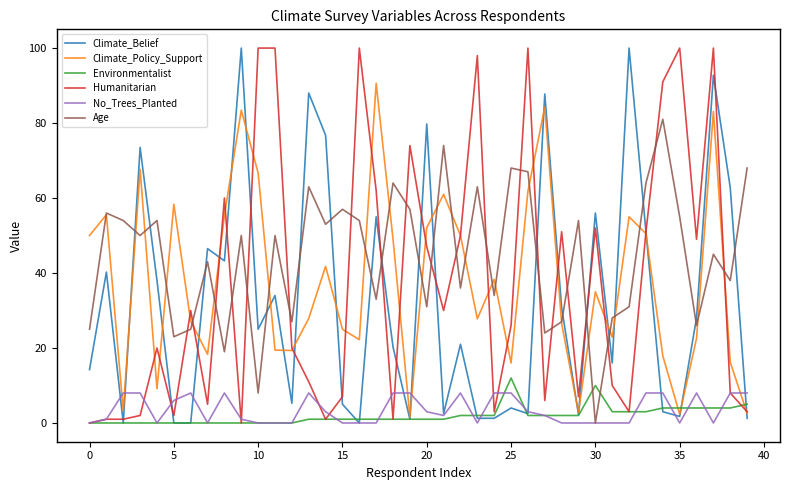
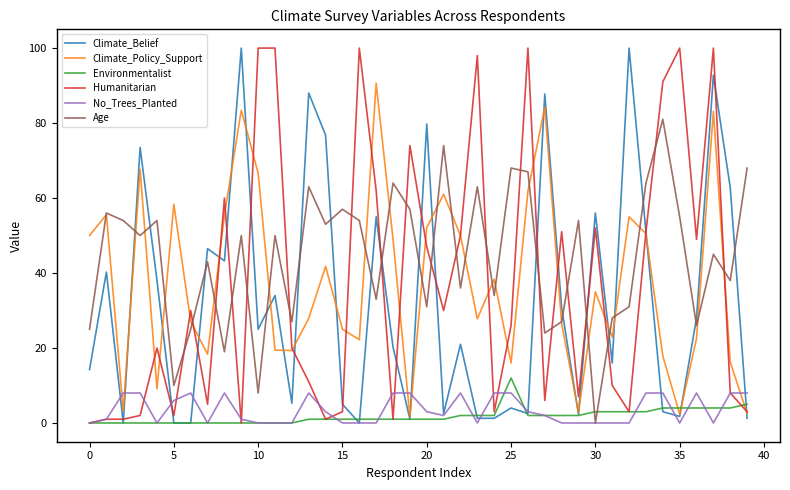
  {
    "Climate_Belief": {
      "0": 14,
      "10": 25,
      "15": 5,
      "20": 80,
      "25": 4,
      "30": 56
    },
    "Climate_Policy_Support": {
      "0": 50,
      "5": 58,
      "10": 67,
      "15": 25,
      "20": 52,
      "25": 16,
      "30": 35
    },
    "Environmentalist": {
      "15": 1,
      "20": 1,
      "25": 12,
-     "30": 10,
+     "30": 3,
      "35": 4
    },
    "Humanitarian": {
      "5": 2,
      "10": 100,
-     "15": 7,
+     "15": 3,
      "20": 47,
      "25": 26,
      "30": 52,
      "35": 100
    },
    "No_Trees_Planted": {
      "5": 6,
      "15": 0,
      "20": 3,
      "25": 8,
      "35": 0
    },
    "Age": {
      "0": 25,
-     "5": 23,
+     "5": 10,
      "10": 8,
      "15": 57,
      "20": 31,
      "25": 68,
      "35": 55
    }
  }
